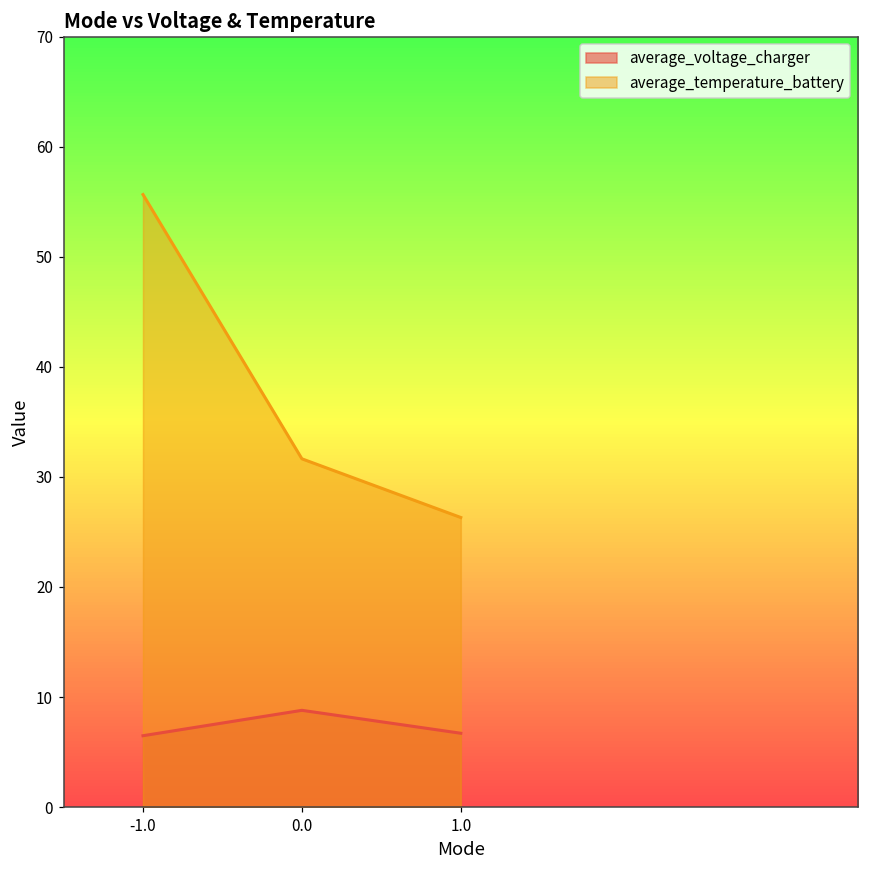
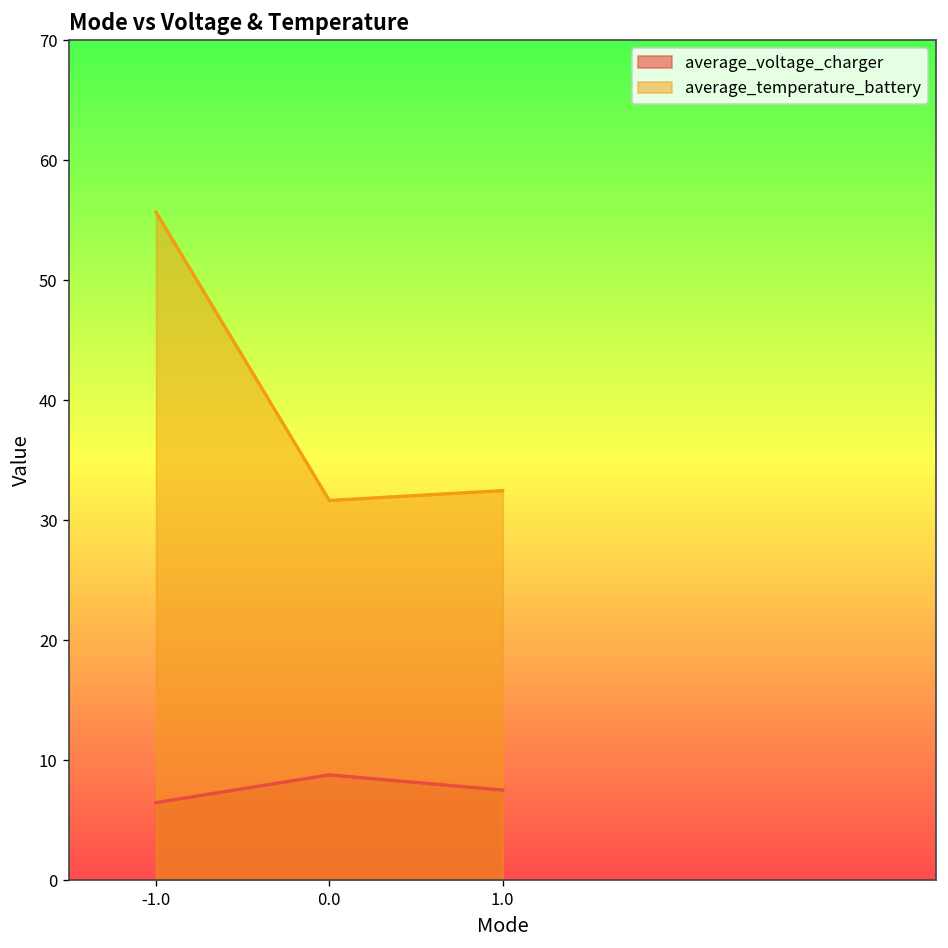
  {
    "average_voltage_charger": {
      "-1.0": 6.5,
      "0.0": 8.8,
-     "1.0": 6.7
+     "1.0": 7.5
    },
    "average_temperature_battery": {
      "-1.0": 55.7,
      "0.0": 31.6,
-     "1.0": 26.3
+     "1.0": 32.5
    }
  }
